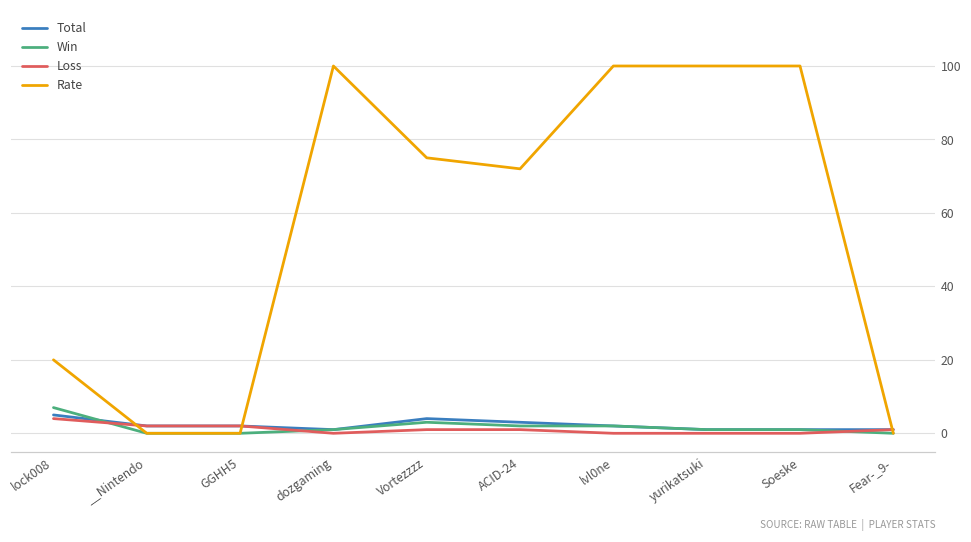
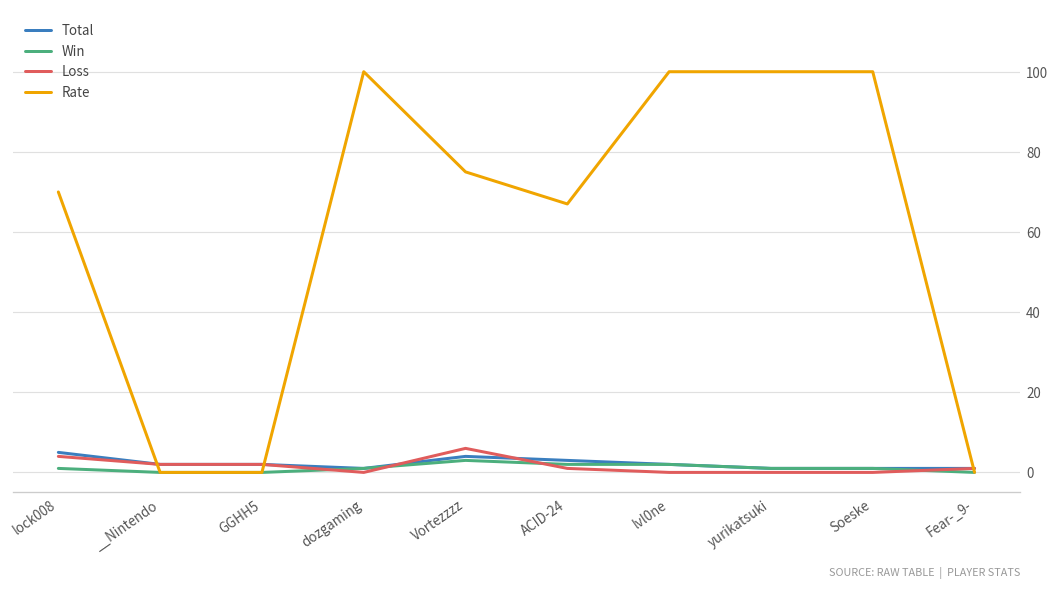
  {
    "Total": {
      "lock008": 5,
      "Vortezzzz": 4,
      "ACID-24": 3
    },
    "Win": {
-     "lock008": 7,
+     "lock008": 1,
      "Vortezzzz": 3,
      "ACID-24": 2
    },
    "Loss": {
      "lock008": 4,
      "dozgaming": 0,
-     "Vortezzzz": 1,
+     "Vortezzzz": 6,
      "ACID-24": 1,
      "lvl0ne": 0,
      "yurikatsuki": 0,
      "Soeske": 0
    },
    "Rate": {
-     "lock008": 20,
+     "lock008": 70,
      "dozgaming": 100,
      "Vortezzzz": 75,
-     "ACID-24": 72,
+     "ACID-24": 67,
      "lvl0ne": 100,
      "yurikatsuki": 100,
      "Soeske": 100
    }
  }
